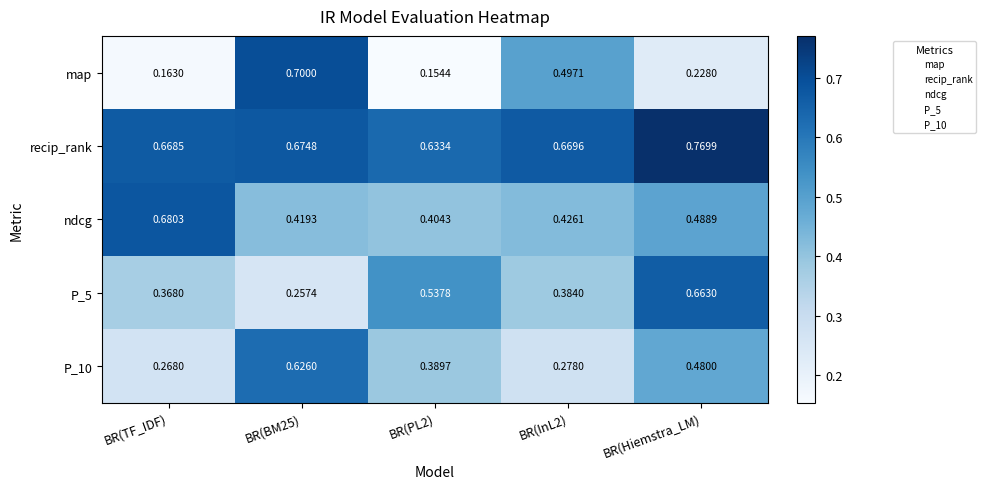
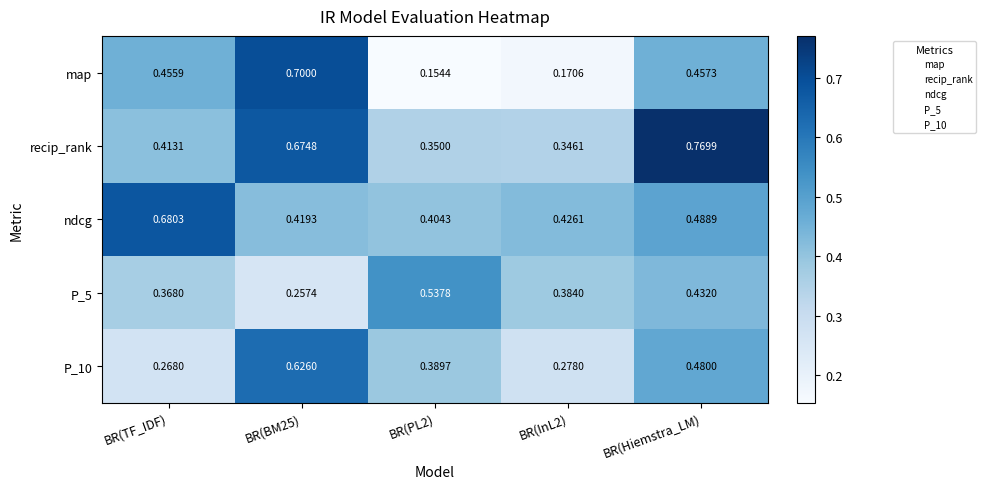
  {
    "map": {
-     "BR(TF_IDF)": 0.1630,
+     "BR(TF_IDF)": 0.4559,
      "BR(BM25)": 0.7000,
      "BR(PL2)": 0.1544,
-     "BR(InL2)": 0.4971,
-     "BR(Hiemstra_LM)": 0.2280
+     "BR(InL2)": 0.1706,
+     "BR(Hiemstra_LM)": 0.4573
    },
    "recip_rank": {
-     "BR(TF_IDF)": 0.6685,
+     "BR(TF_IDF)": 0.4131,
      "BR(BM25)": 0.6748,
-     "BR(PL2)": 0.6334,
-     "BR(InL2)": 0.6696,
+     "BR(PL2)": 0.3500,
+     "BR(InL2)": 0.3461,
      "BR(Hiemstra_LM)": 0.7699
    },
    "ndcg": {
      "BR(TF_IDF)": 0.6803,
      "BR(BM25)": 0.4193,
      "BR(PL2)": 0.4043,
      "BR(InL2)": 0.4261,
      "BR(Hiemstra_LM)": 0.4889
    },
    "P_5": {
      "BR(TF_IDF)": 0.3680,
      "BR(BM25)": 0.2574,
      "BR(PL2)": 0.5378,
      "BR(InL2)": 0.3840,
-     "BR(Hiemstra_LM)": 0.6630
+     "BR(Hiemstra_LM)": 0.4320
    },
    "P_10": {
      "BR(TF_IDF)": 0.2680,
      "BR(BM25)": 0.6260,
      "BR(PL2)": 0.3897,
      "BR(InL2)": 0.2780,
      "BR(Hiemstra_LM)": 0.4800
    }
  }
